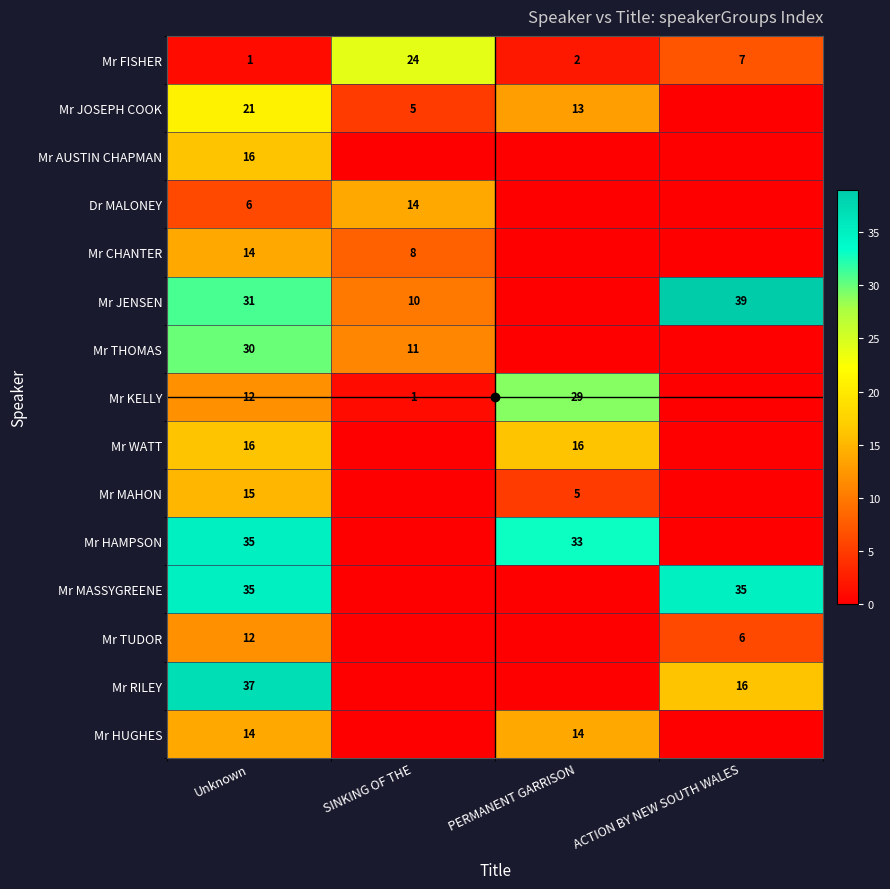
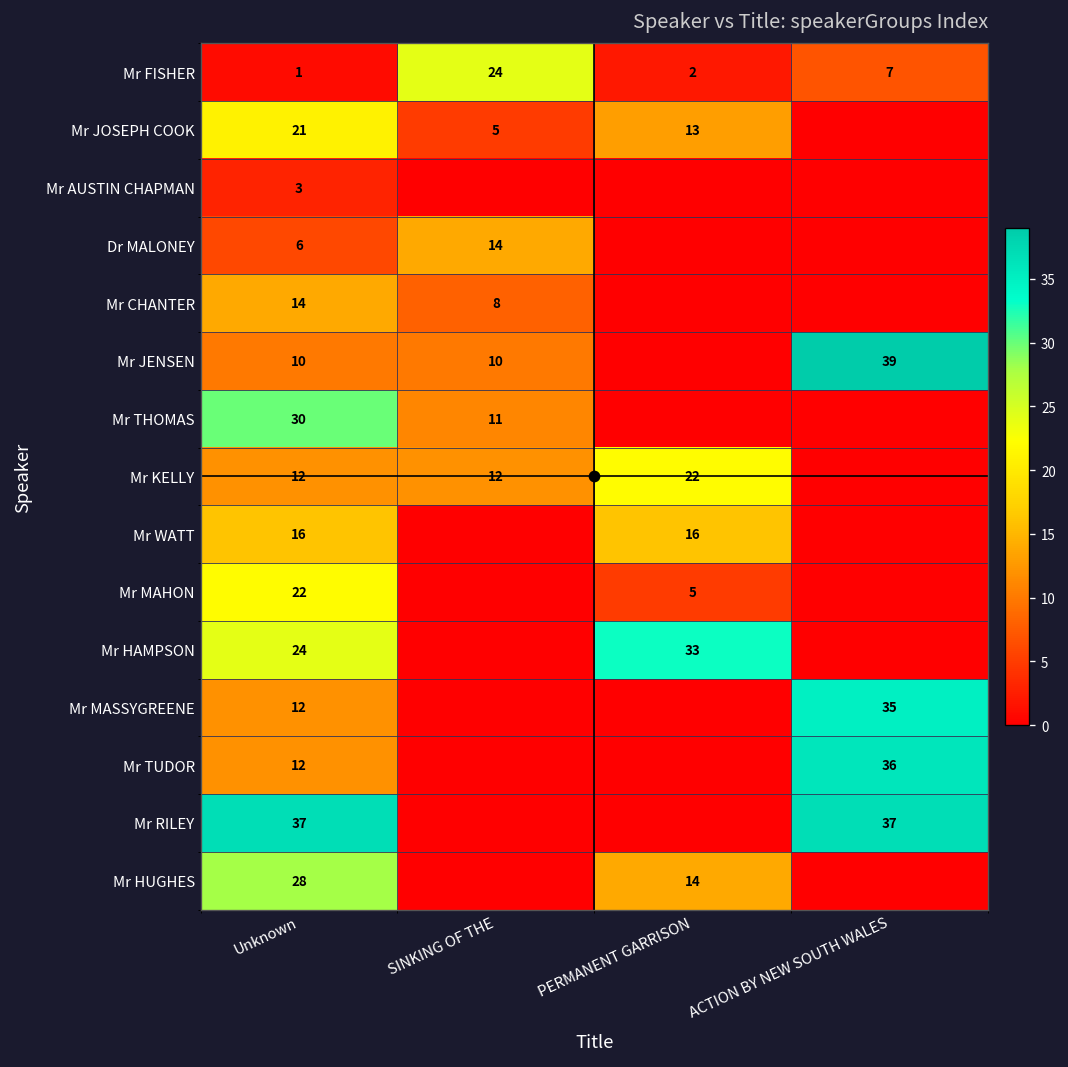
  {
    "Mr FISHER": {
      "Unknown": 1,
      "SINKING OF THE": 24,
      "PERMANENT GARRISON": 2,
      "ACTION BY NEW SOUTH WALES": 7
    },
    "Mr JOSEPH COOK": {
      "Unknown": 21,
      "SINKING OF THE": 5,
      "PERMANENT GARRISON": 13
    },
    "Mr AUSTIN CHAPMAN": {
-     "Unknown": 16
+     "Unknown": 3
    },
    "Dr MALONEY": {
      "Unknown": 6,
      "SINKING OF THE": 14
    },
    "Mr CHANTER": {
      "Unknown": 14,
      "SINKING OF THE": 8
    },
    "Mr JENSEN": {
-     "Unknown": 31,
+     "Unknown": 10,
      "SINKING OF THE": 10,
      "ACTION BY NEW SOUTH WALES": 39
    },
    "Mr THOMAS": {
      "Unknown": 30,
      "SINKING OF THE": 11
    },
    "Mr KELLY": {
      "Unknown": 12,
-     "SINKING OF THE": 1,
-     "PERMANENT GARRISON": 29
+     "SINKING OF THE": 12,
+     "PERMANENT GARRISON": 22
    },
    "Mr WATT": {
      "Unknown": 16,
      "PERMANENT GARRISON": 16
    },
    "Mr MAHON": {
-     "Unknown": 15,
+     "Unknown": 22,
      "PERMANENT GARRISON": 5
    },
    "Mr HAMPSON": {
-     "Unknown": 35,
+     "Unknown": 24,
      "PERMANENT GARRISON": 33
    },
    "Mr MASSYGREENE": {
-     "Unknown": 35,
+     "Unknown": 12,
      "ACTION BY NEW SOUTH WALES": 35
    },
    "Mr TUDOR": {
      "Unknown": 12,
-     "ACTION BY NEW SOUTH WALES": 6
+     "ACTION BY NEW SOUTH WALES": 36
    },
    "Mr RILEY": {
      "Unknown": 37,
-     "ACTION BY NEW SOUTH WALES": 16
+     "ACTION BY NEW SOUTH WALES": 37
    },
    "Mr HUGHES": {
-     "Unknown": 14,
+     "Unknown": 28,
      "PERMANENT GARRISON": 14
    }
  }
